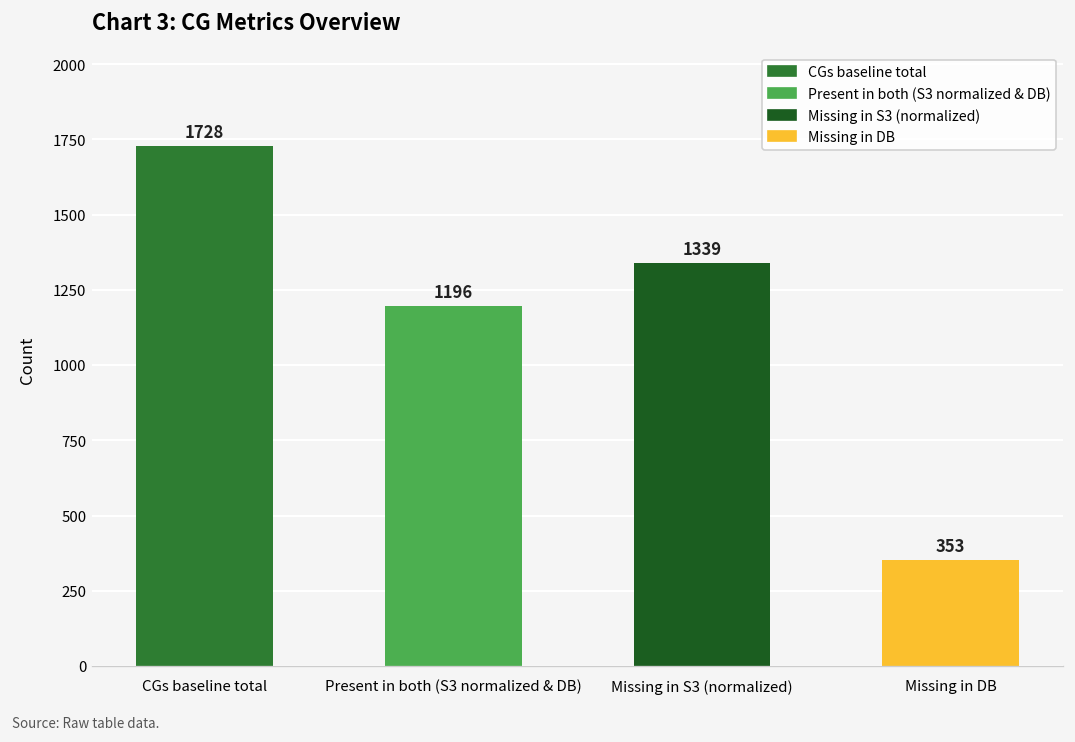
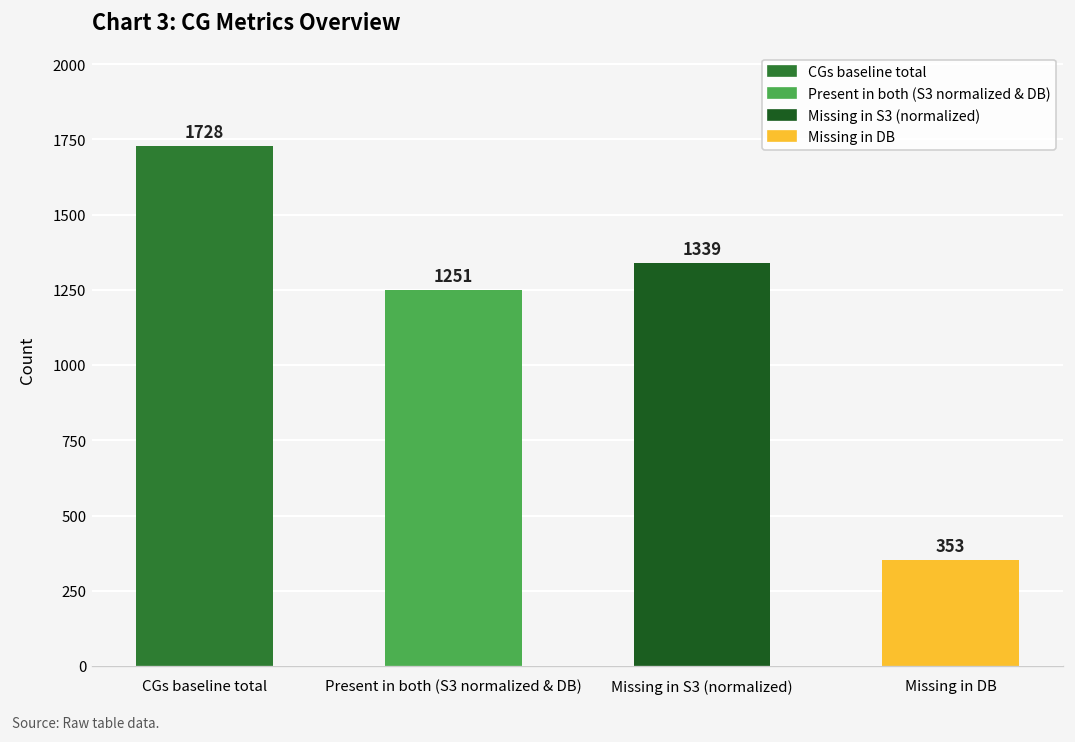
  {
    "CGs baseline total": 1728,
-   "Present in both (S3 normalized & DB)": 1196,
+   "Present in both (S3 normalized & DB)": 1251,
    "Missing in S3 (normalized)": 1339,
    "Missing in DB": 353
  }
